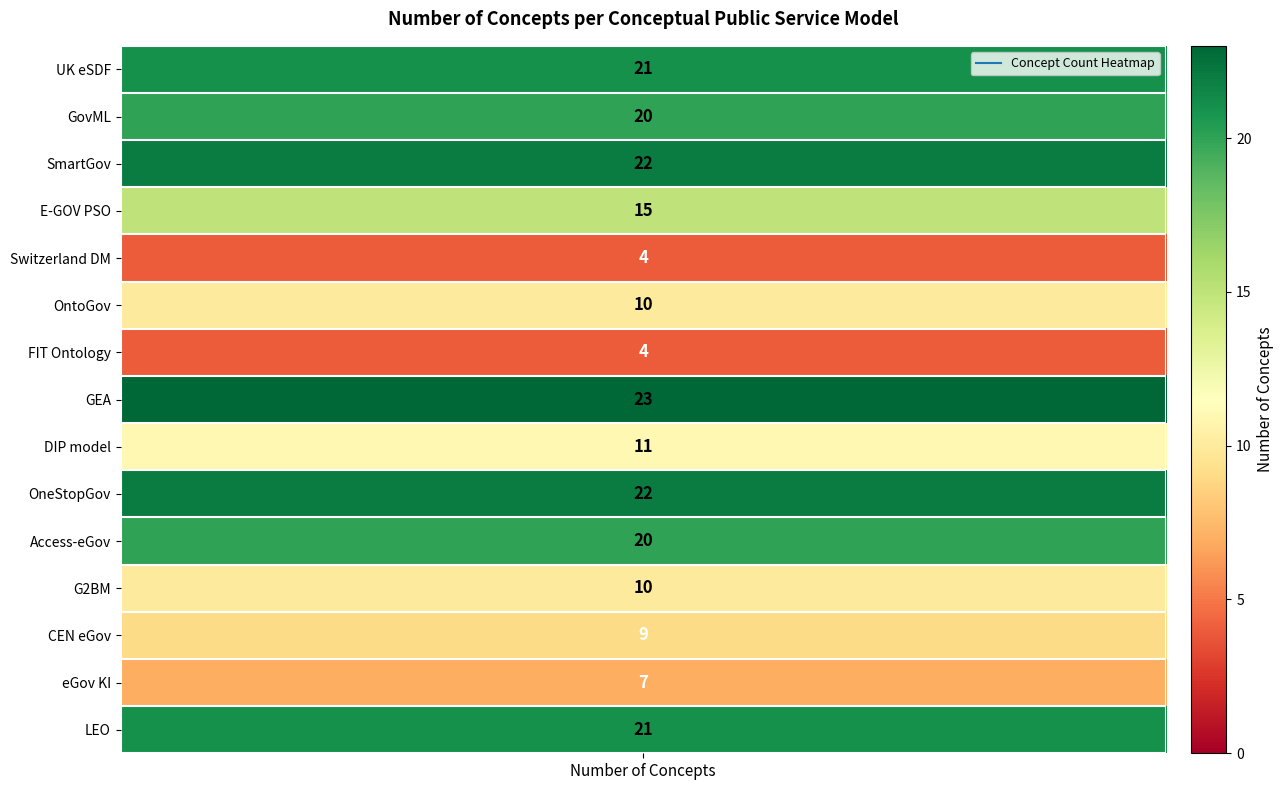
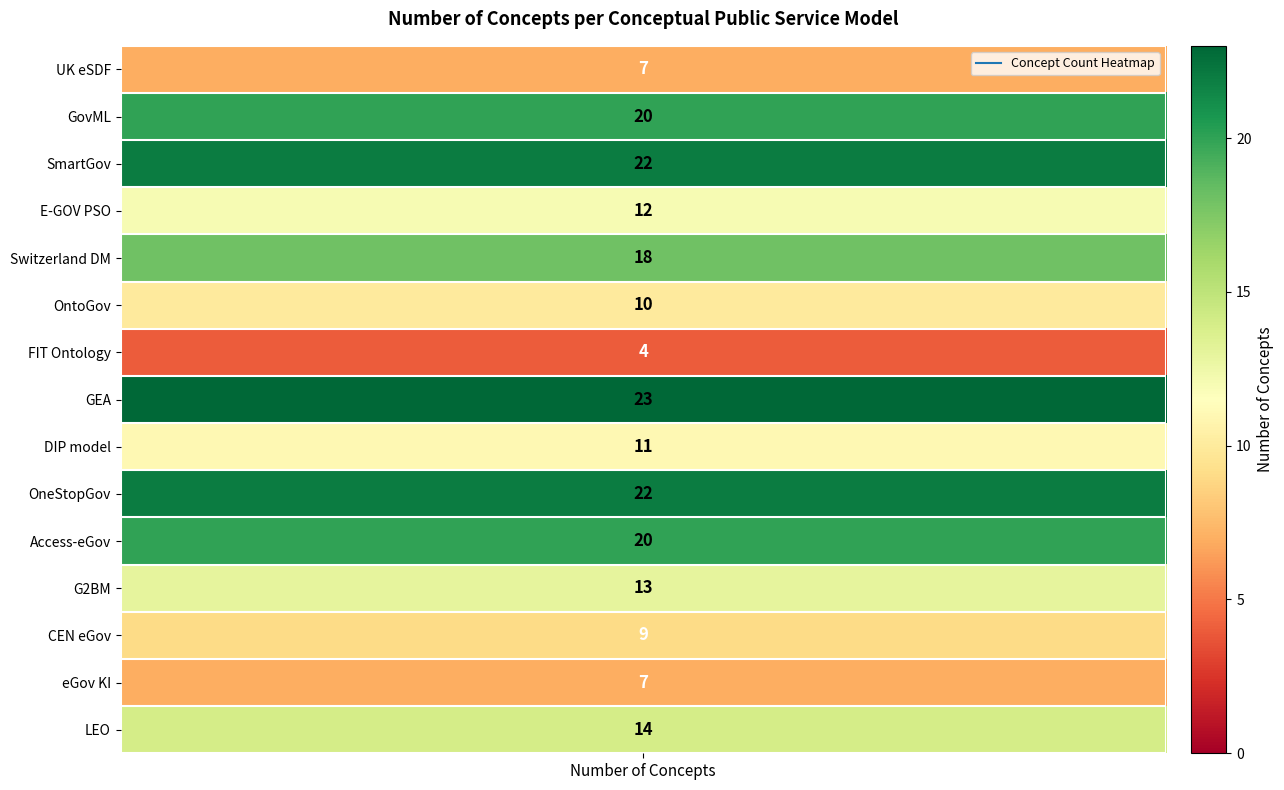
  {
    "UK eSDF": {
-     "Number of Concepts": 21
+     "Number of Concepts": 7
    },
    "GovML": {
      "Number of Concepts": 20
    },
    "SmartGov": {
      "Number of Concepts": 22
    },
    "E-GOV PSO": {
-     "Number of Concepts": 15
+     "Number of Concepts": 12
    },
    "Switzerland DM": {
-     "Number of Concepts": 4
+     "Number of Concepts": 18
    },
    "OntoGov": {
      "Number of Concepts": 10
    },
    "FIT Ontology": {
      "Number of Concepts": 4
    },
    "GEA": {
      "Number of Concepts": 23
    },
    "DIP model": {
      "Number of Concepts": 11
    },
    "OneStopGov": {
      "Number of Concepts": 22
    },
    "Access-eGov": {
      "Number of Concepts": 20
    },
    "G2BM": {
-     "Number of Concepts": 10
+     "Number of Concepts": 13
    },
    "CEN eGov": {
      "Number of Concepts": 9
    },
    "eGov KI": {
      "Number of Concepts": 7
    },
    "LEO": {
-     "Number of Concepts": 21
+     "Number of Concepts": 14
    }
  }
